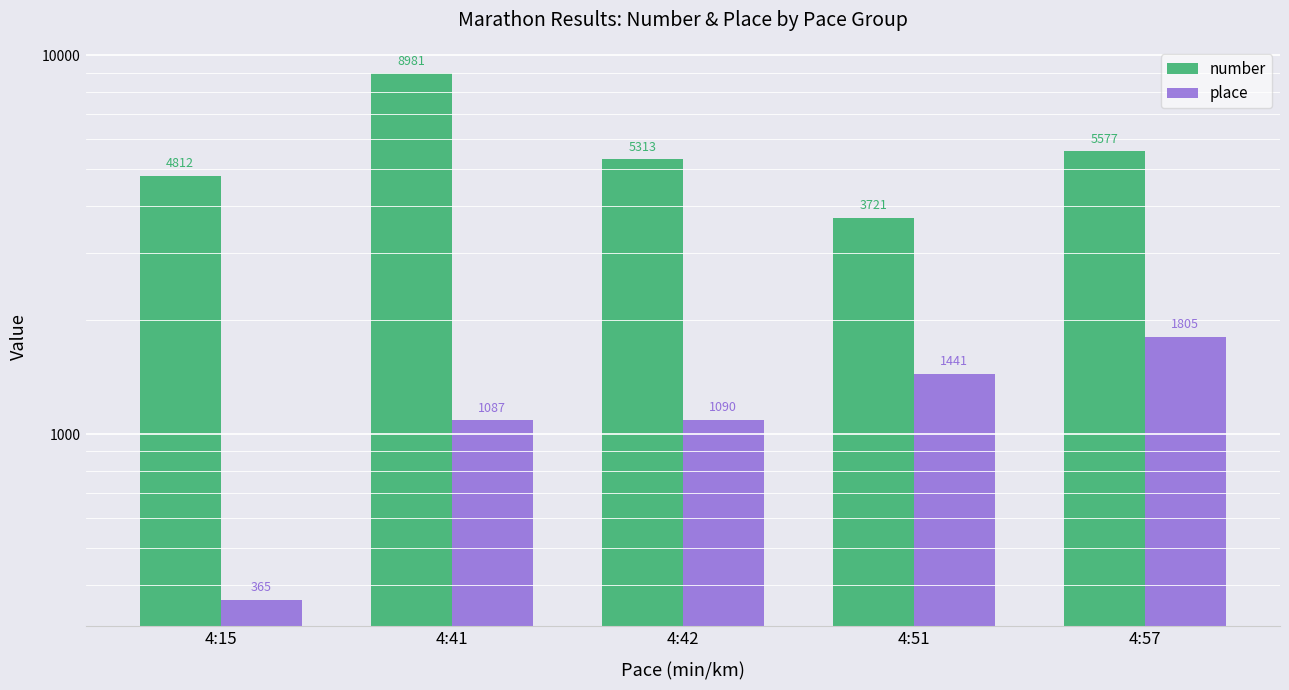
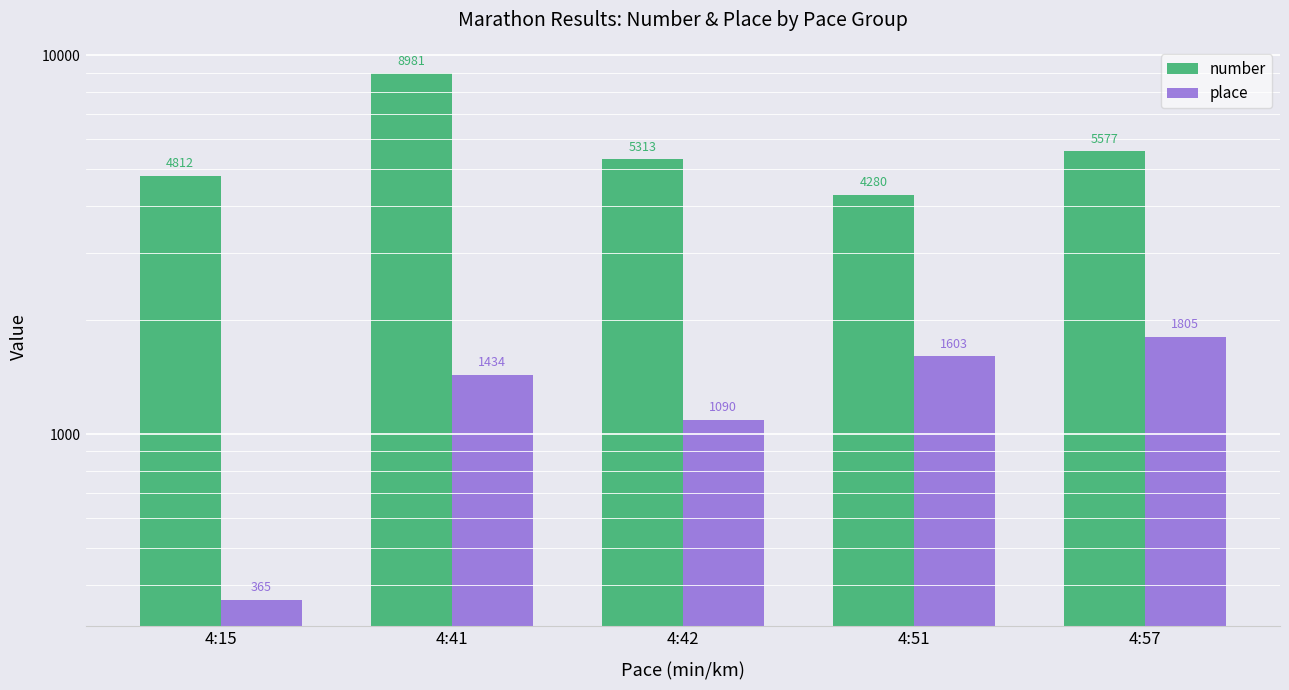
  {
    "number": {
      "4:15": 4812,
      "4:41": 8981,
      "4:42": 5313,
-     "4:51": 3721,
+     "4:51": 4280,
      "4:57": 5577
    },
    "place": {
      "4:15": 365,
-     "4:41": 1087,
+     "4:41": 1434,
      "4:42": 1090,
-     "4:51": 1441,
+     "4:51": 1603,
      "4:57": 1805
    }
  }
